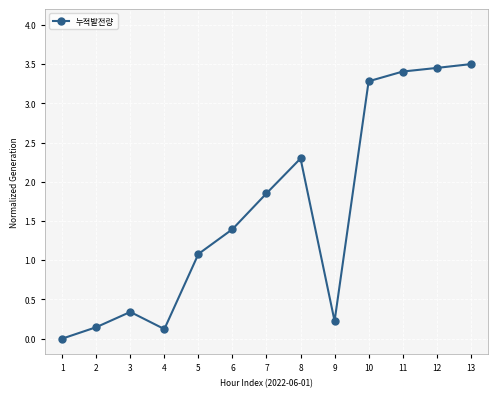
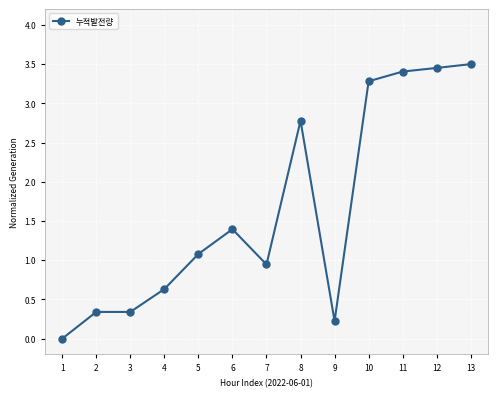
  {
    "1": 0.0,
-   "2": 0.1,
+   "2": 0.3,
    "3": 0.3,
-   "4": 0.1,
+   "4": 0.6,
    "5": 1.1,
    "6": 1.4,
-   "7": 1.9,
-   "8": 2.3,
+   "7": 0.9,
+   "8": 2.8,
    "9": 0.2,
    "10": 3.3,
    "11": 3.4,
    "12": 3.5,
    "13": 3.5
  }
